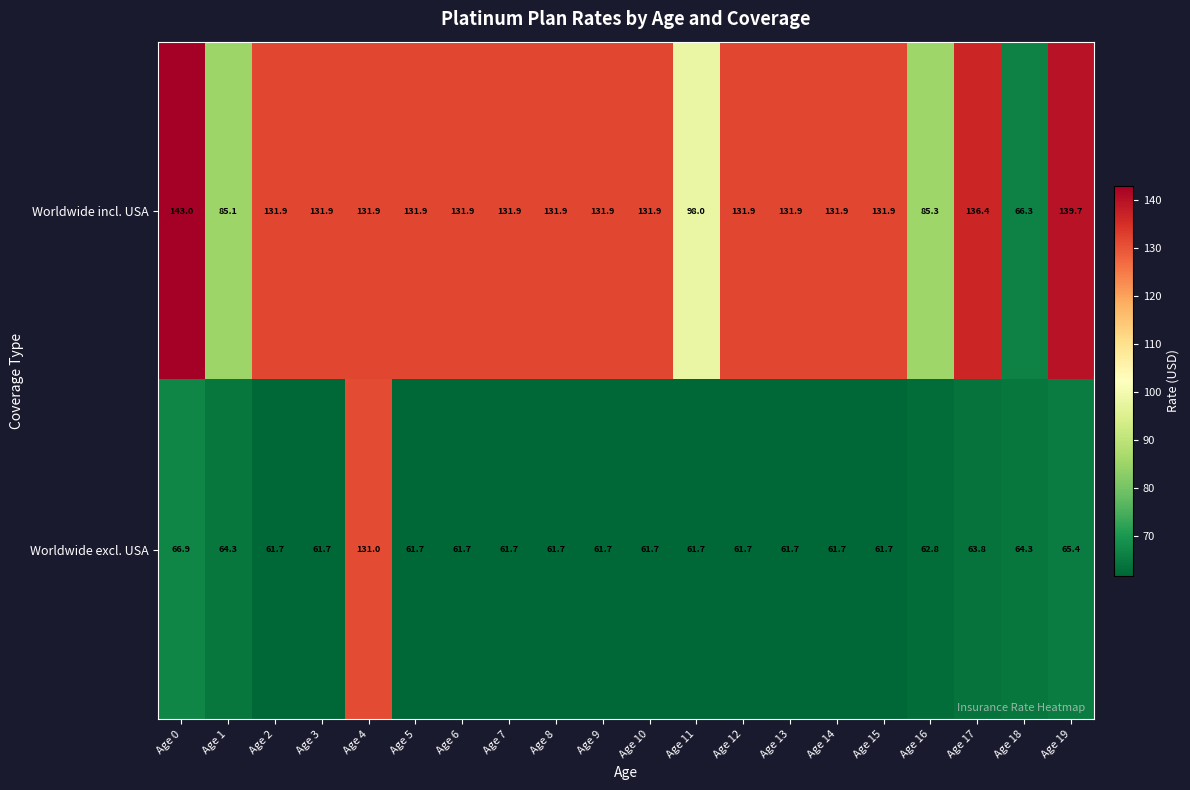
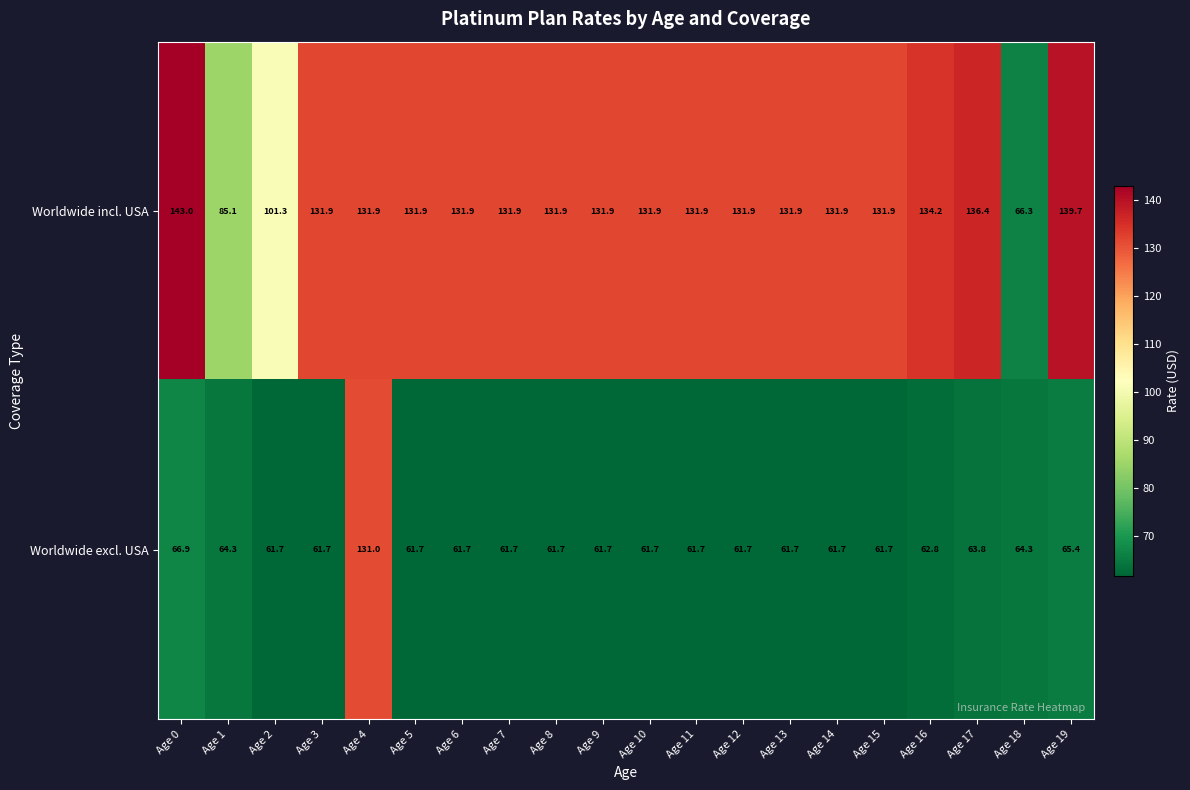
  {
    "Worldwide incl. USA": {
      "Age 0": 143.0,
      "Age 1": 85.1,
-     "Age 2": 131.9,
+     "Age 2": 101.3,
      "Age 3": 131.9,
      "Age 4": 131.9,
      "Age 5": 131.9,
      "Age 6": 131.9,
      "Age 7": 131.9,
      "Age 8": 131.9,
      "Age 9": 131.9,
      "Age 10": 131.9,
-     "Age 11": 98.0,
+     "Age 11": 131.9,
      "Age 12": 131.9,
      "Age 13": 131.9,
      "Age 14": 131.9,
      "Age 15": 131.9,
-     "Age 16": 85.3,
+     "Age 16": 134.2,
      "Age 17": 136.4,
      "Age 18": 66.3,
      "Age 19": 139.7
    },
    "Worldwide excl. USA": {
      "Age 0": 66.9,
      "Age 1": 64.3,
      "Age 2": 61.7,
      "Age 3": 61.7,
      "Age 4": 131.0,
      "Age 5": 61.7,
      "Age 6": 61.7,
      "Age 7": 61.7,
      "Age 8": 61.7,
      "Age 9": 61.7,
      "Age 10": 61.7,
      "Age 11": 61.7,
      "Age 12": 61.7,
      "Age 13": 61.7,
      "Age 14": 61.7,
      "Age 15": 61.7,
      "Age 16": 62.8,
      "Age 17": 63.8,
      "Age 19": 65.4
    }
  }
